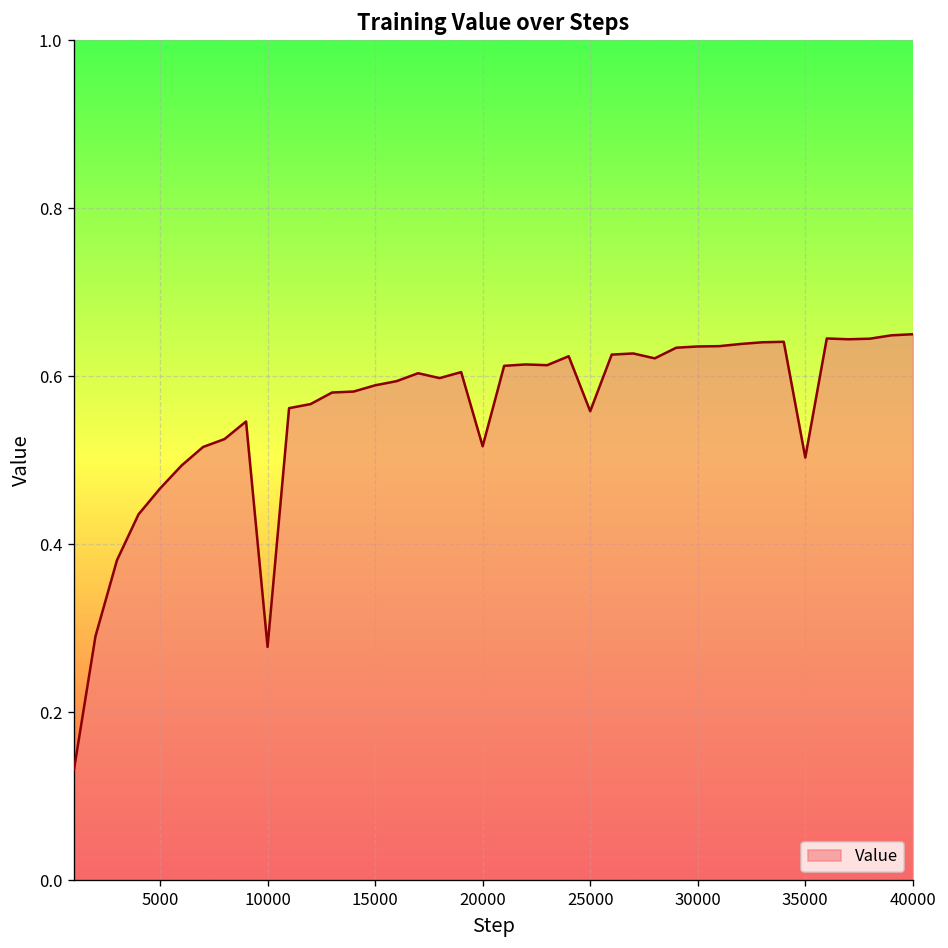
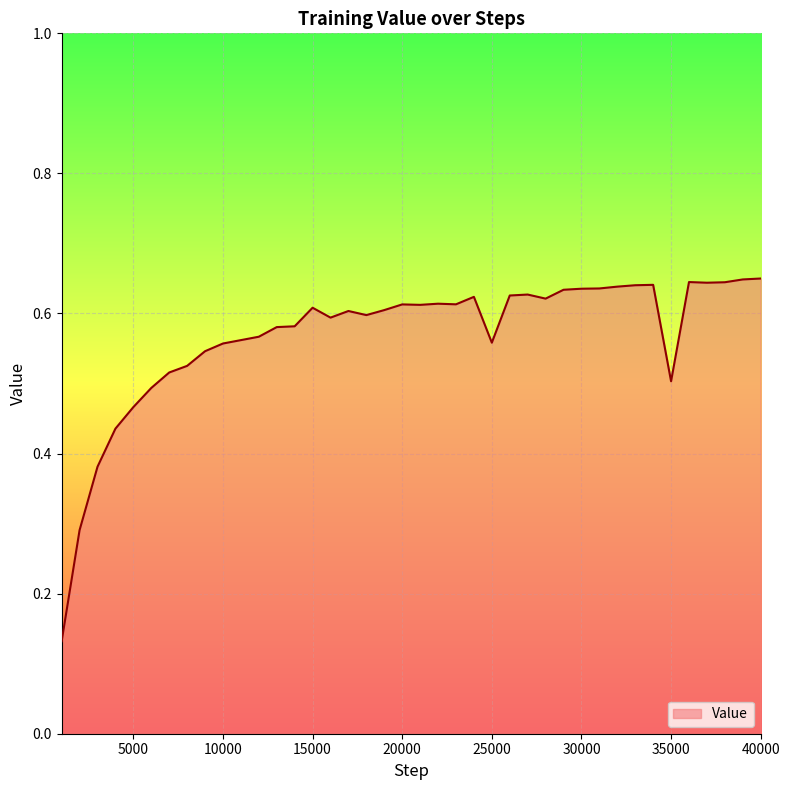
  {
    "5000": 0.47,
-   "10000": 0.28,
-   "15000": 0.59,
-   "20000": 0.52,
+   "10000": 0.56,
+   "15000": 0.61,
+   "20000": 0.61,
    "25000": 0.56,
    "30000": 0.64,
    "35000": 0.50,
    "40000": 0.65
  }
